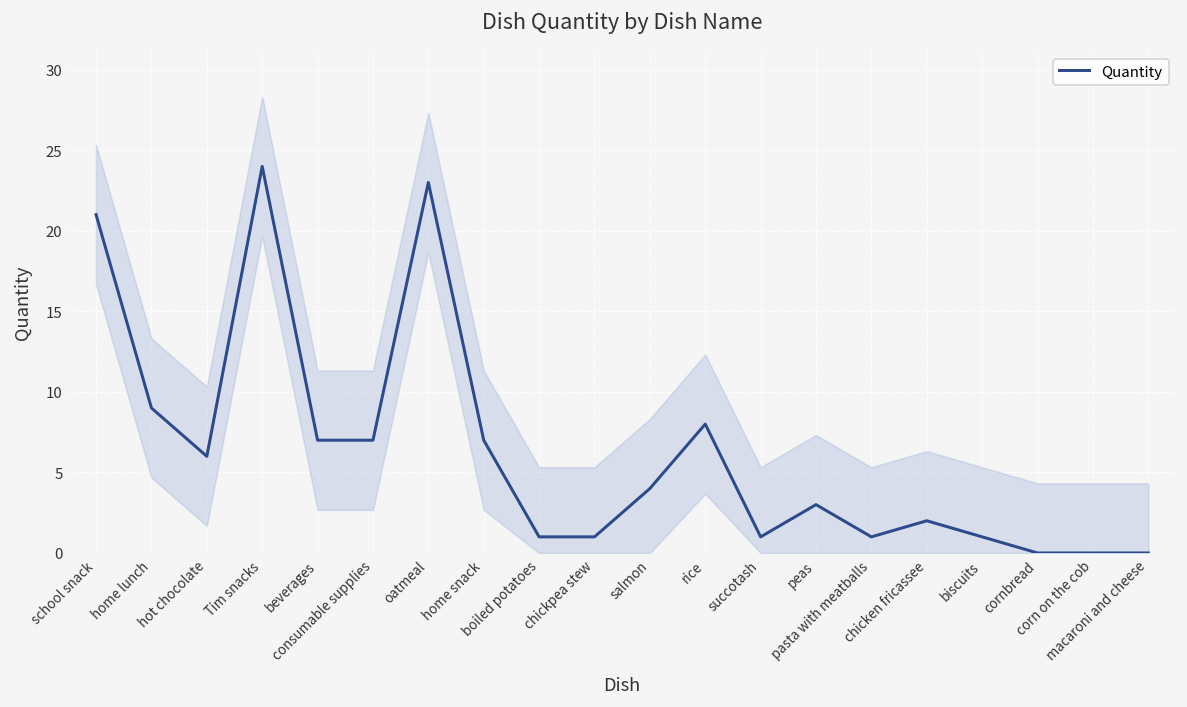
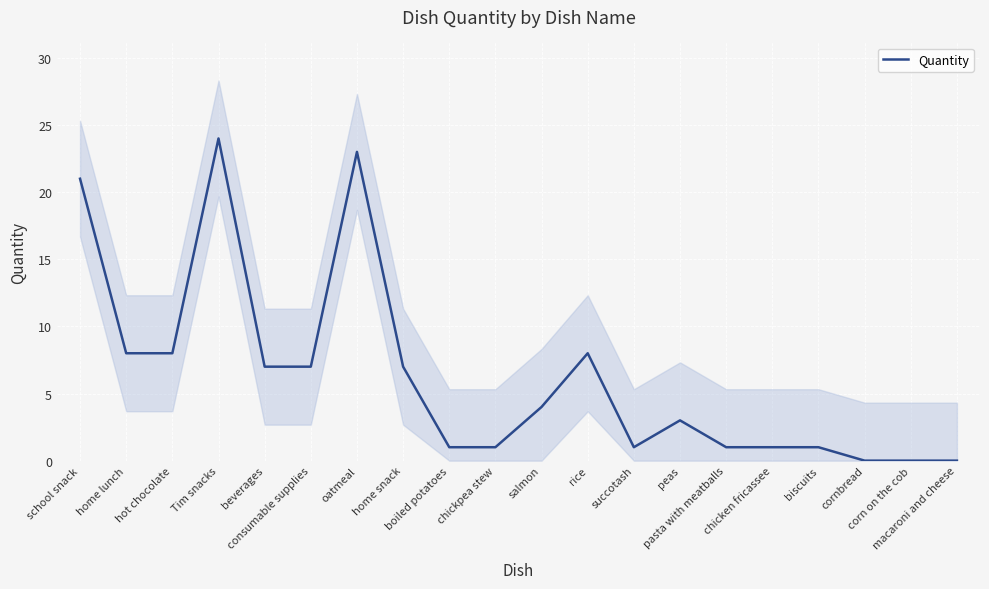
  {
    "Quantity": {
      "school snack": 21,
-     "home lunch": 9,
-     "hot chocolate": 6,
+     "home lunch": 8,
+     "hot chocolate": 8,
      "Tim snacks": 24,
      "beverages": 7,
      "consumable supplies": 7,
      "oatmeal": 23,
      "home snack": 7,
      "boiled potatoes": 1,
      "chickpea stew": 1,
      "salmon": 4,
      "rice": 8,
      "succotash": 1,
      "peas": 3,
      "pasta with meatballs": 1,
-     "chicken fricassee": 2,
+     "chicken fricassee": 1,
      "biscuits": 1,
      "cornbread": 0,
      "corn on the cob": 0,
      "macaroni and cheese": 0
    }
  }
